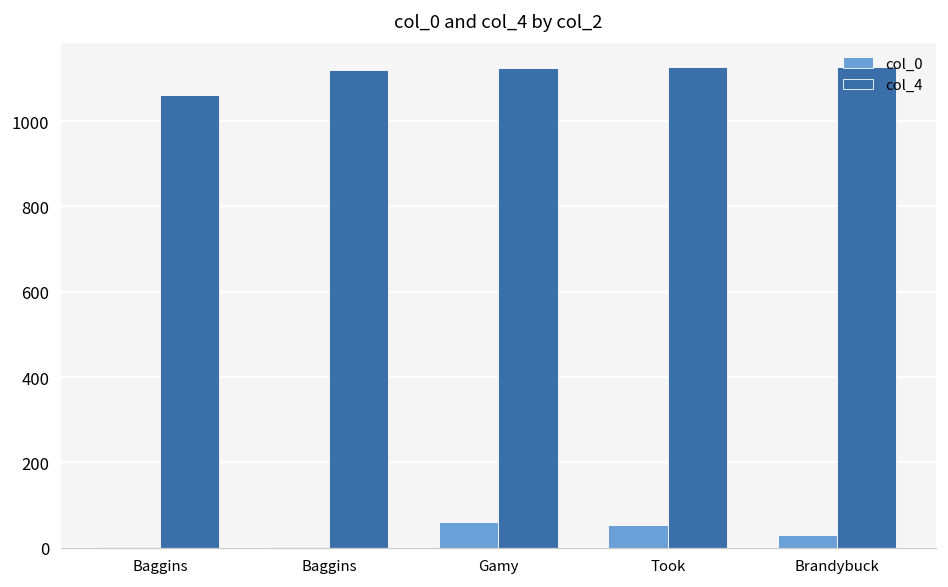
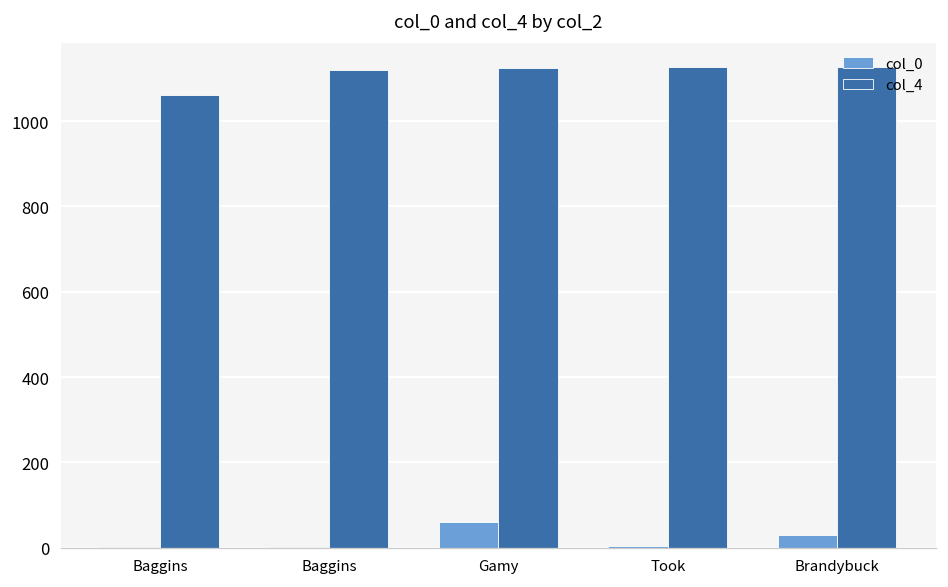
  {
    "col_0": {
      "Gamy": 60,
-     "Took": 50,
+     "Took": 0,
      "Brandybuck": 30
    },
    "col_4": {
      "Gamy": 1130,
      "Took": 1130,
      "Brandybuck": 1130
    }
  }
